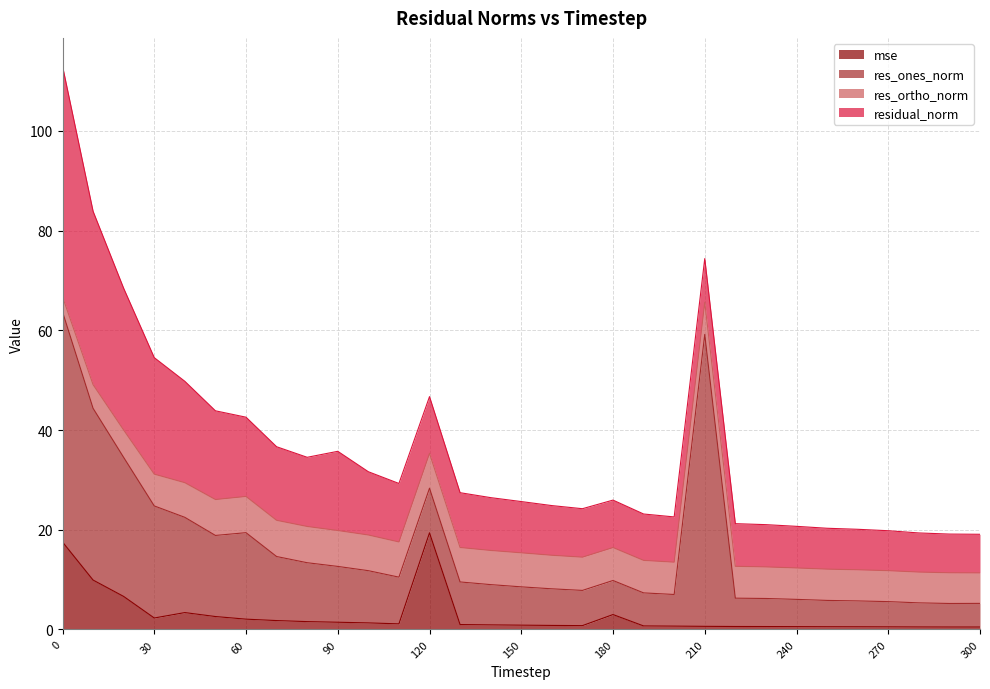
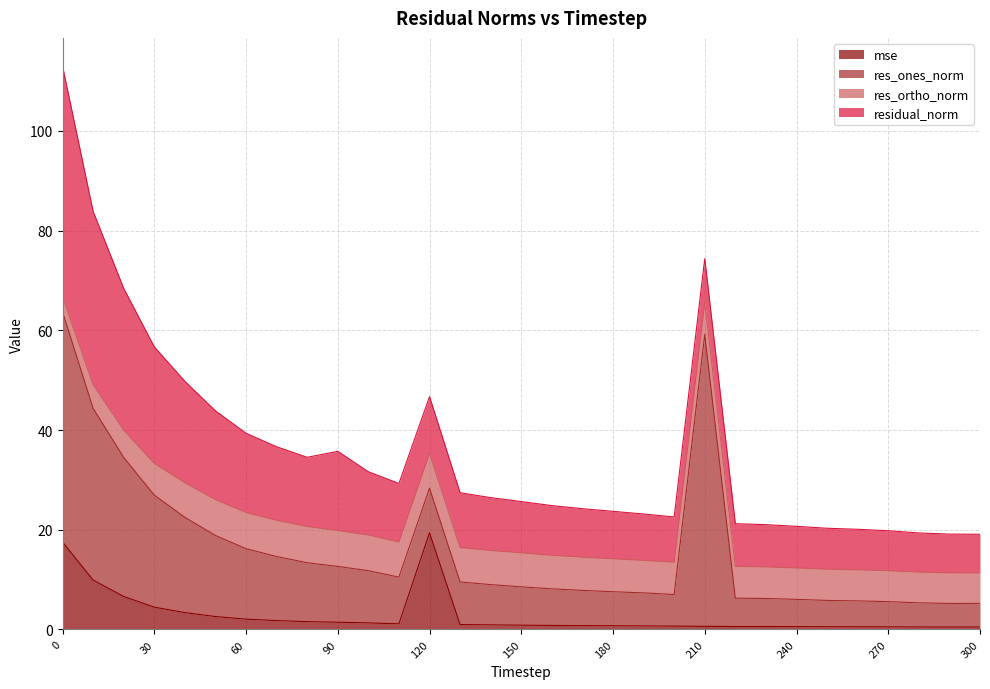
  {
    "mse": {
      "0": 18,
-     "30": 2,
+     "30": 4,
      "60": 2,
      "90": 1,
      "120": 19,
      "150": 1,
-     "180": 3,
+     "180": 1,
      "210": 1,
      "240": 1,
      "270": 1,
      "300": 0
    },
    "res_ones_norm": {
      "0": 46,
      "30": 22,
-     "60": 17,
+     "60": 14,
      "90": 11,
      "120": 9,
      "150": 8,
      "180": 7,
      "210": 59,
      "240": 5,
      "270": 5,
      "300": 5
    },
    "res_ortho_norm": {
      "0": 3,
      "30": 6,
      "60": 7,
      "90": 7,
      "120": 7,
      "150": 7,
      "180": 7,
      "210": 6,
      "240": 6,
      "270": 6,
      "300": 6
    },
    "residual_norm": {
      "0": 46,
      "30": 23,
      "60": 16,
      "90": 16,
      "120": 11,
      "150": 10,
      "180": 10,
      "210": 9,
      "240": 8,
      "270": 8,
      "300": 8
    }
  }
